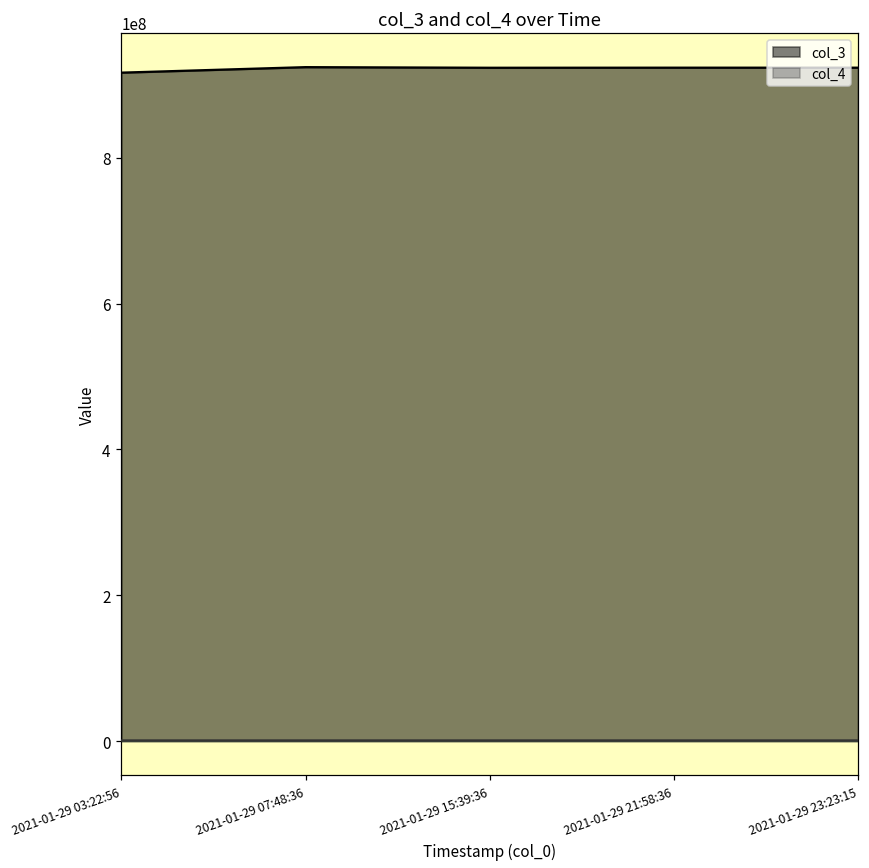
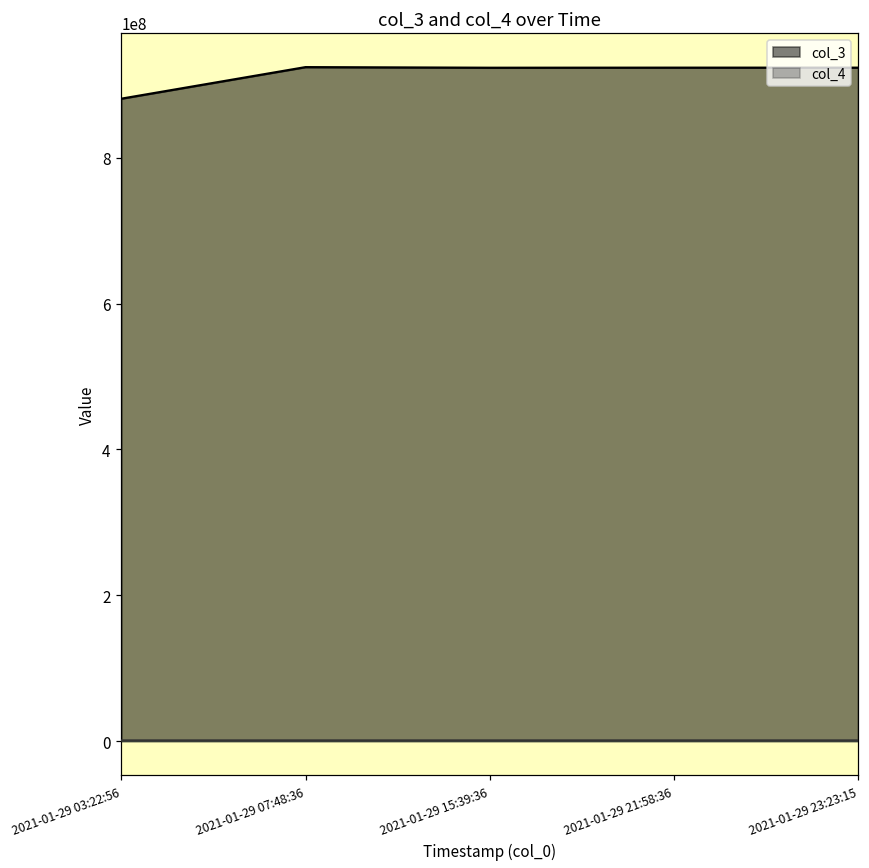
  {
    "col_3": {
-     "2021-01-29 03:22:56": 920000000,
+     "2021-01-29 03:22:56": 880000000,
      "2021-01-29 07:48:36": 920000000,
      "2021-01-29 15:39:36": 920000000,
      "2021-01-29 21:58:36": 920000000,
      "2021-01-29 23:23:15": 920000000
    },
    "col_4": {
      "2021-01-29 03:22:56": 0,
      "2021-01-29 07:48:36": 0,
      "2021-01-29 15:39:36": 0,
      "2021-01-29 21:58:36": 0,
      "2021-01-29 23:23:15": 0
    }
  }
